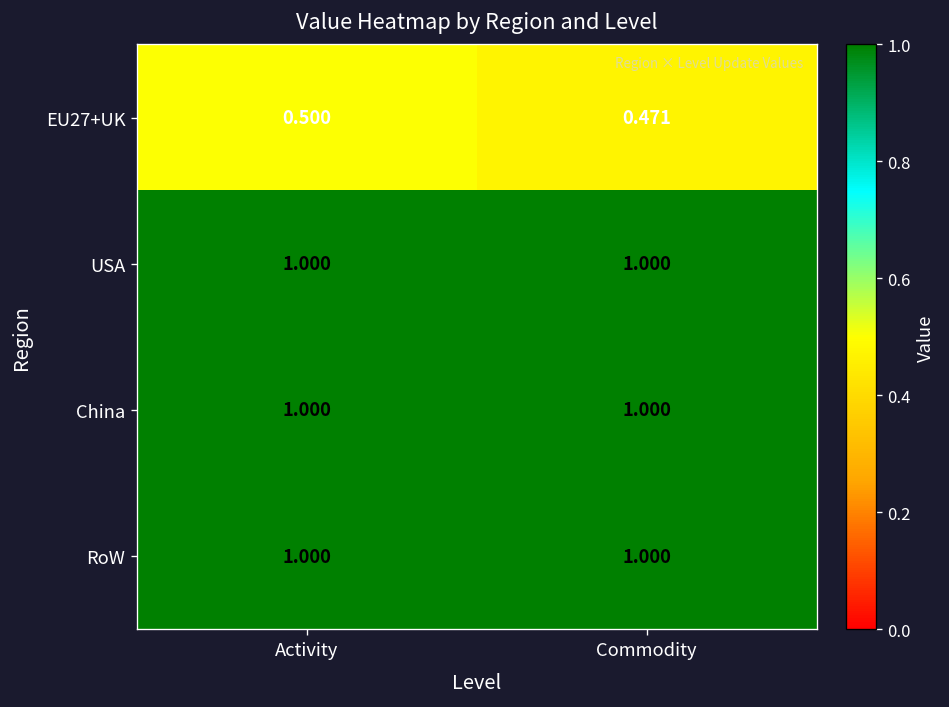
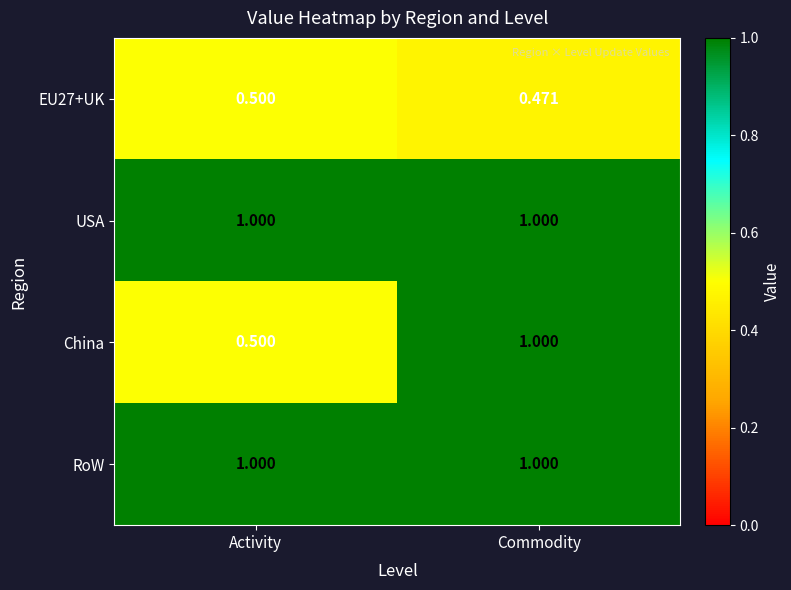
  {
    "EU27+UK": {
      "Activity": 0.500
    },
    "USA": {
      "Activity": 1.000,
      "Commodity": 1.000
    },
    "China": {
-     "Activity": 1.000,
+     "Activity": 0.500,
      "Commodity": 1.000
    },
    "RoW": {
      "Activity": 1.000,
      "Commodity": 1.000
    }
  }
